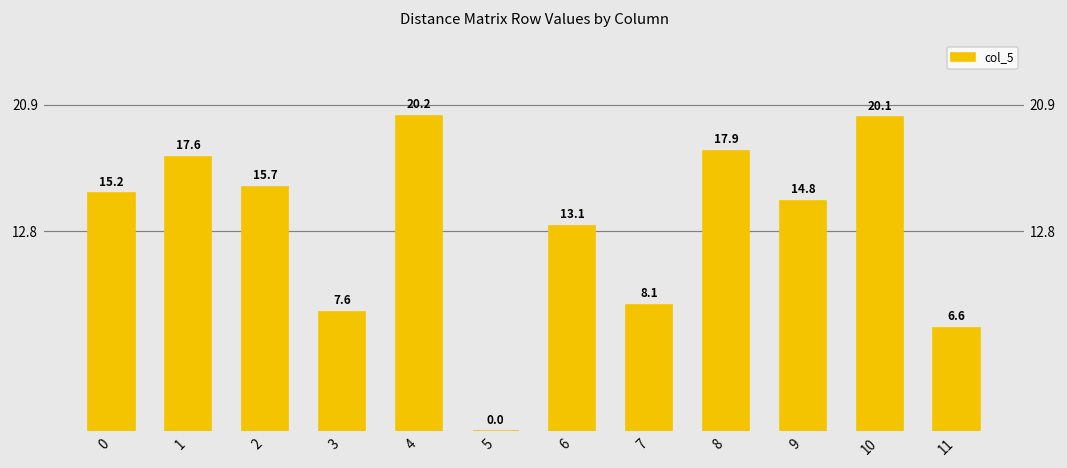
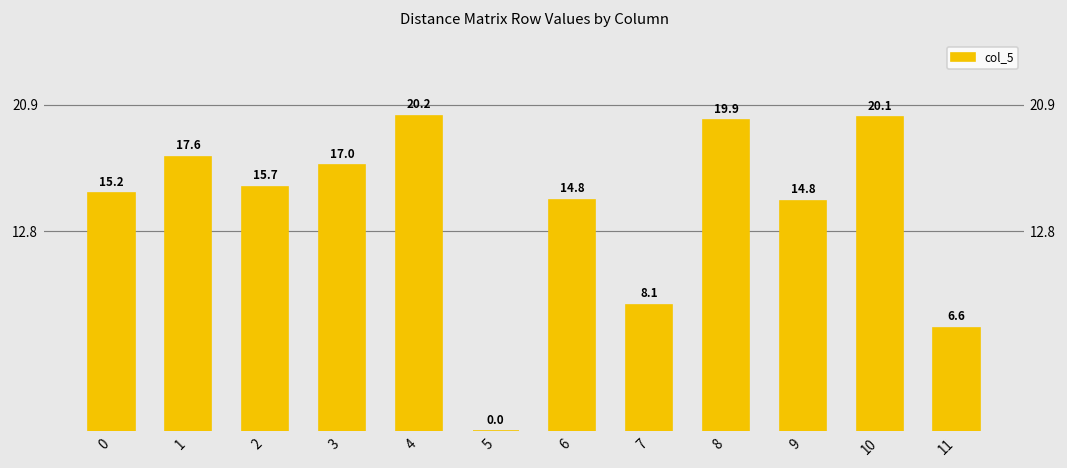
  {
    "0": 15.2,
    "1": 17.6,
    "2": 15.7,
-   "3": 7.6,
+   "3": 17.0,
    "4": 20.2,
    "5": 0.0,
-   "6": 13.1,
+   "6": 14.8,
    "7": 8.1,
-   "8": 17.9,
+   "8": 19.9,
    "9": 14.8,
    "10": 20.1,
    "11": 6.6
  }
